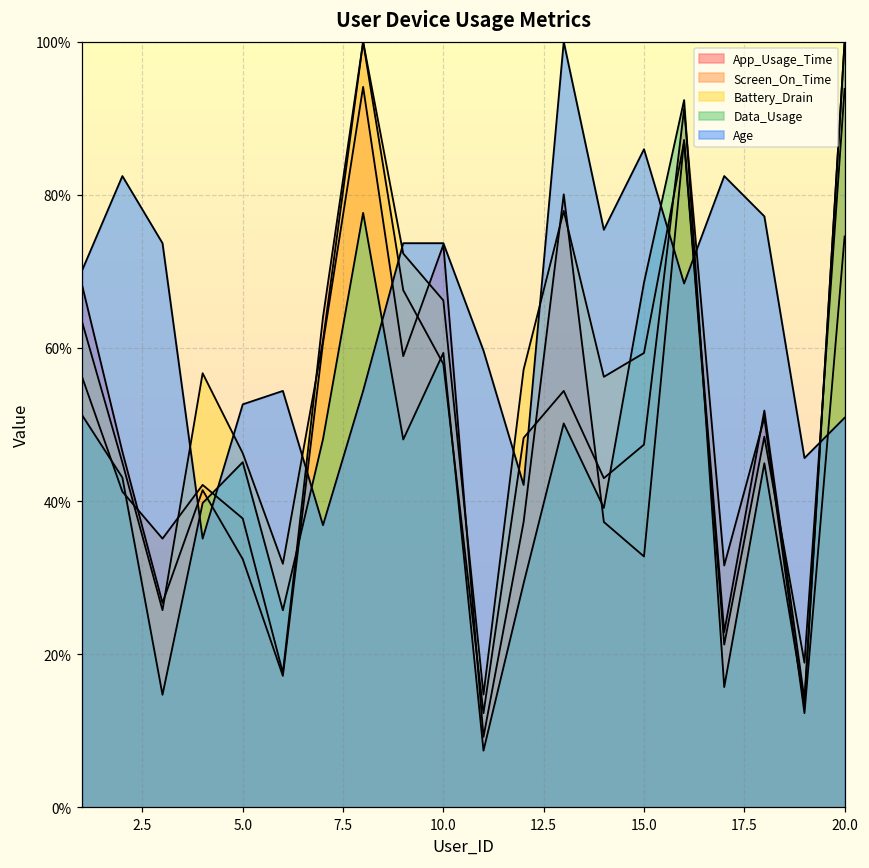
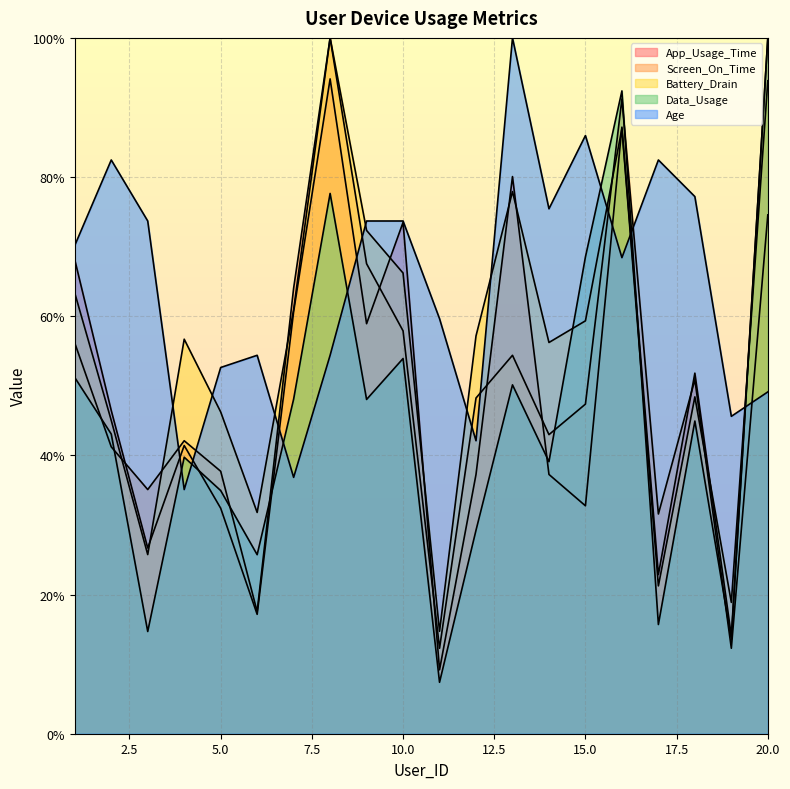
  {
    "Data_Usage": {
-     "5.0": "45%",
-     "10.0": "59%",
+     "5.0": "35%",
+     "10.0": "54%",
      "15.0": "69%"
    },
    "Age": {
      "5.0": "53%",
      "15.0": "86%",
-     "20.0": "51%"
+     "20.0": "49%"
    }
  }
